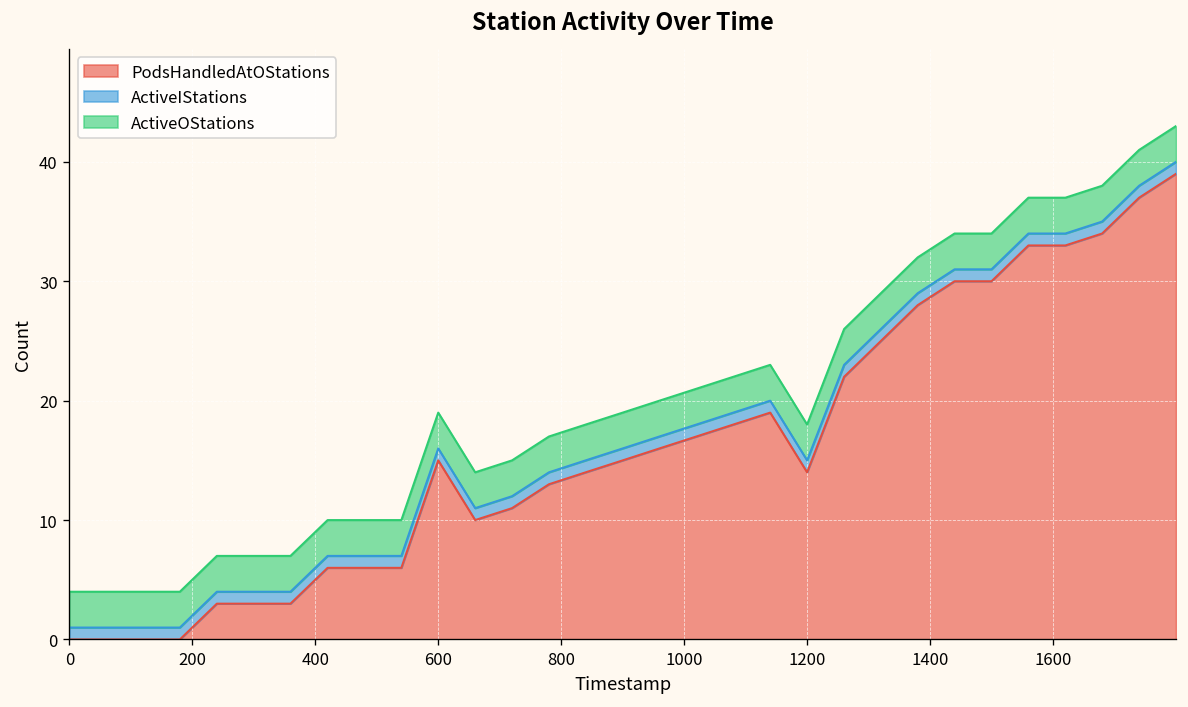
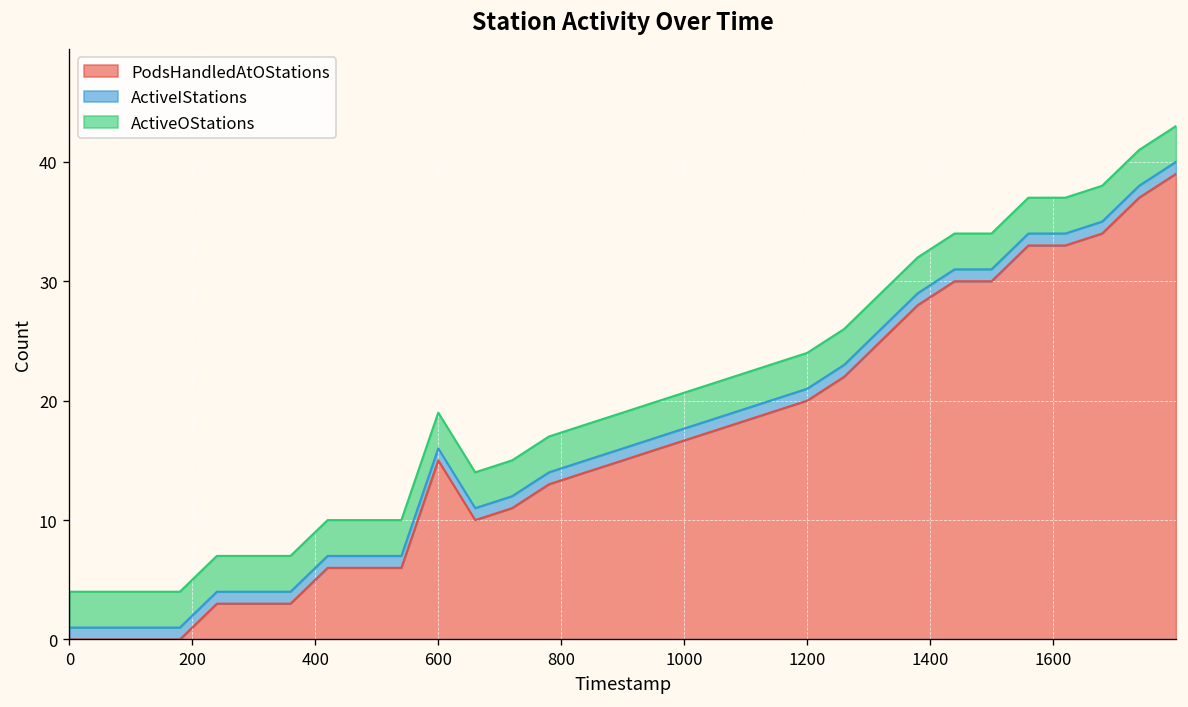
  {
    "PodsHandledAtOStations": {
      "0": 0,
      "600": 15,
-     "1200": 14
+     "1200": 20
    },
    "ActiveIStations": {
      "0": 1,
      "600": 1,
      "1200": 1
    },
    "ActiveOStations": {
      "0": 3,
      "600": 3,
      "1200": 3
    }
  }
